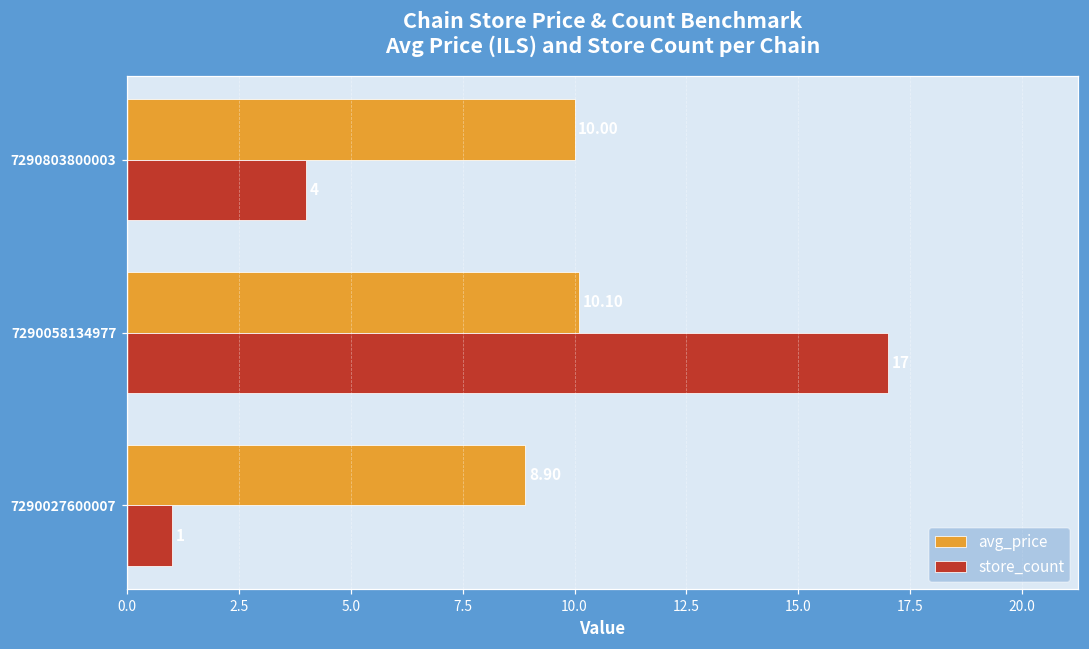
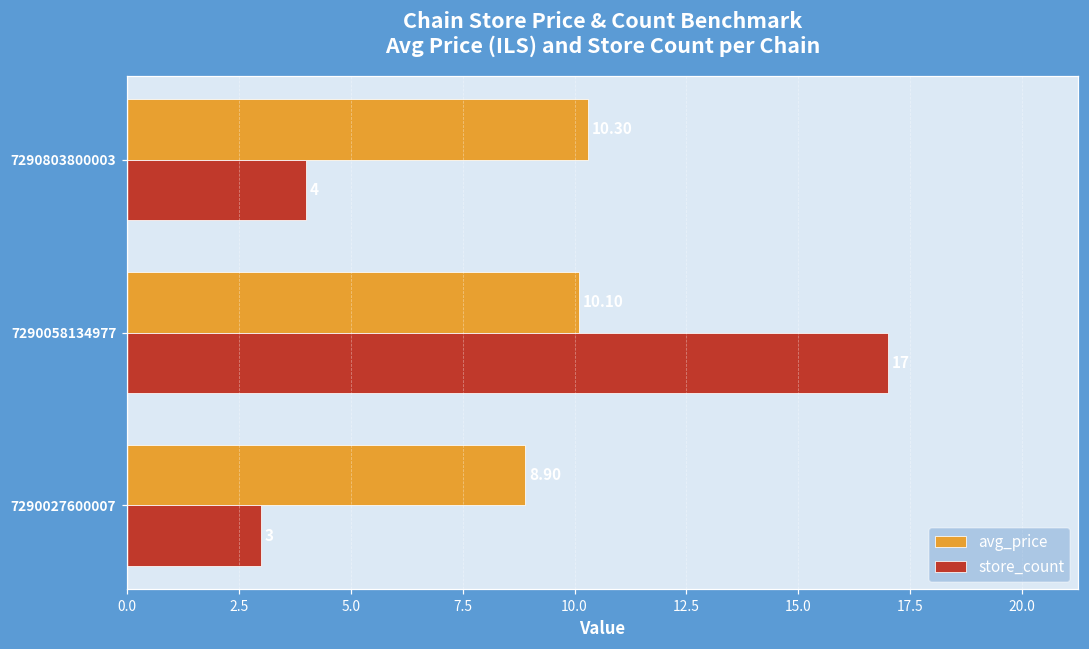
  {
    "avg_price": {
-     "7290803800003": 10.0,
+     "7290803800003": 10.3,
      "7290058134977": 10.1,
      "7290027600007": 8.9
    },
    "store_count": {
      "7290803800003": 4,
      "7290058134977": 17,
-     "7290027600007": 1
+     "7290027600007": 3
    }
  }
